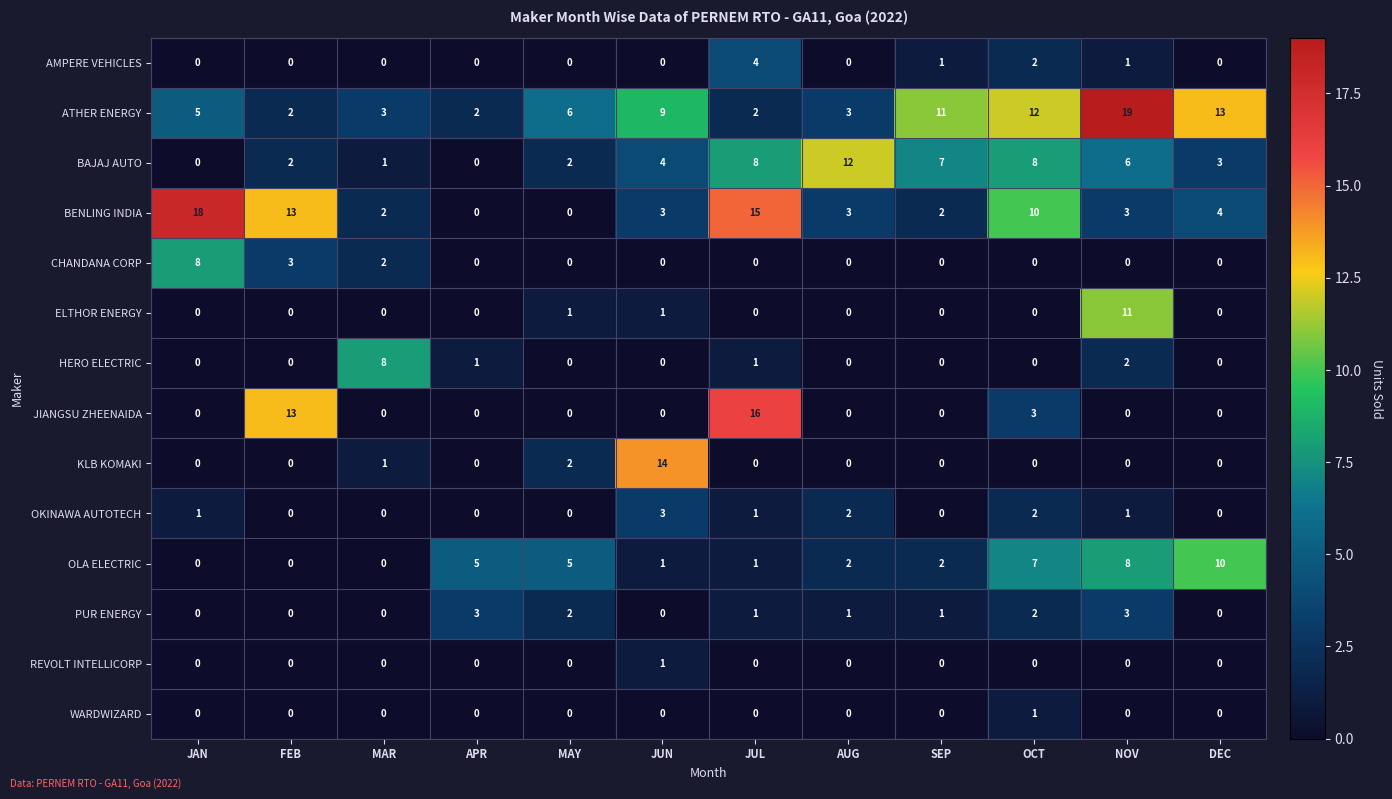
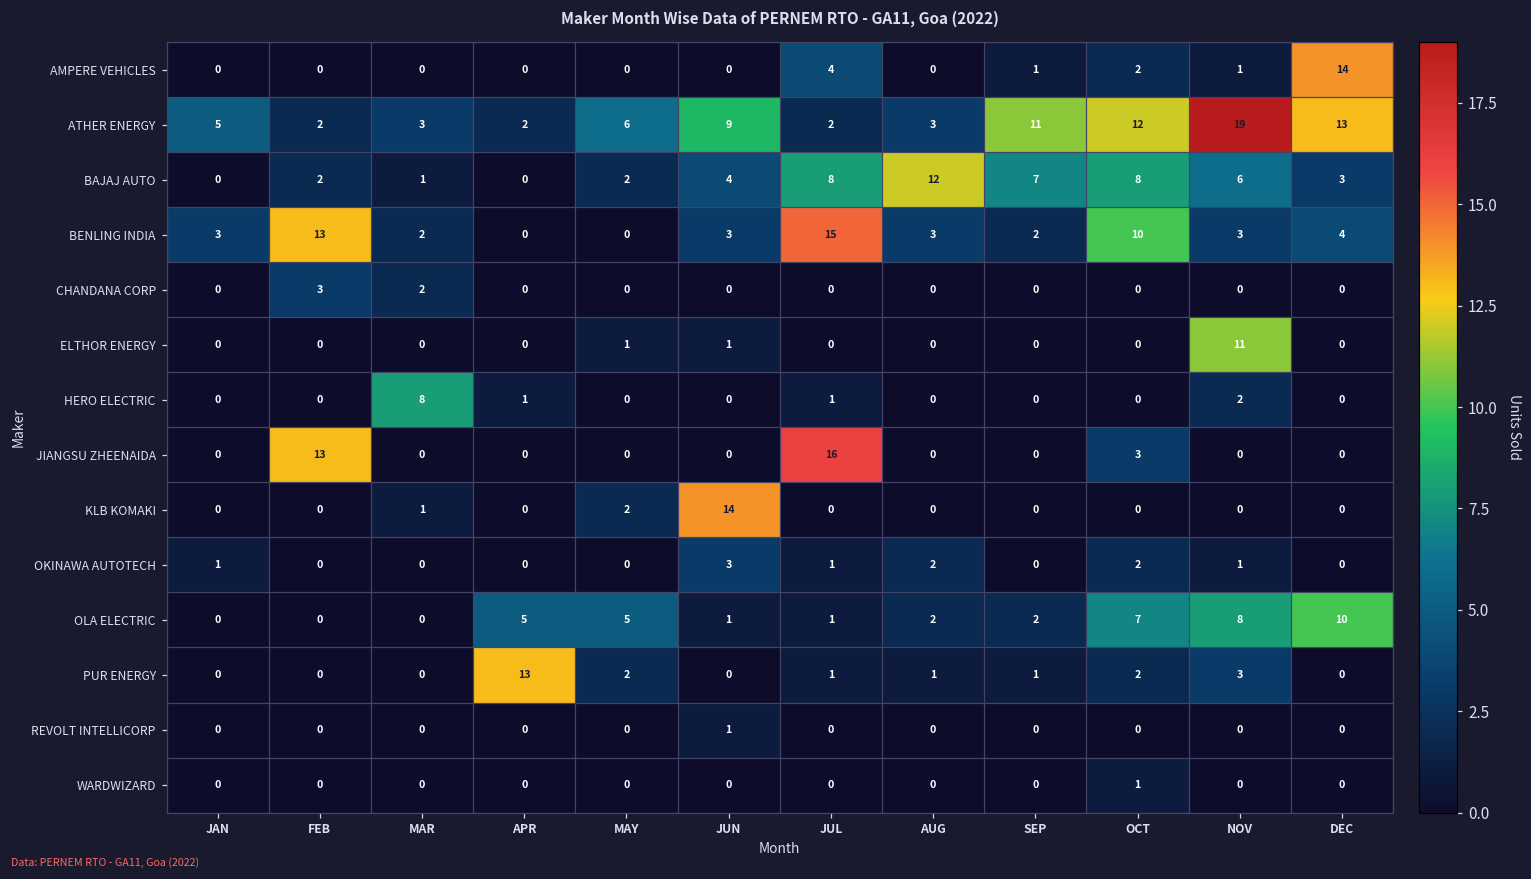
  {
    "AMPERE VEHICLES": {
      "JAN": 0,
      "FEB": 0,
      "MAR": 0,
      "APR": 0,
      "MAY": 0,
      "JUN": 0,
      "JUL": 4,
      "AUG": 0,
      "SEP": 1,
      "OCT": 2,
      "NOV": 1,
-     "DEC": 0
+     "DEC": 14
    },
    "ATHER ENERGY": {
      "JAN": 5,
      "FEB": 2,
      "MAR": 3,
      "APR": 2,
      "MAY": 6,
      "JUN": 9,
      "JUL": 2,
      "AUG": 3,
      "SEP": 11,
      "OCT": 12,
      "NOV": 19,
      "DEC": 13
    },
    "BAJAJ AUTO": {
      "JAN": 0,
      "FEB": 2,
      "MAR": 1,
      "APR": 0,
      "MAY": 2,
      "JUN": 4,
      "JUL": 8,
      "AUG": 12,
      "SEP": 7,
      "OCT": 8,
      "NOV": 6,
      "DEC": 3
    },
    "BENLING INDIA": {
-     "JAN": 18,
+     "JAN": 3,
      "FEB": 13,
      "MAR": 2,
      "APR": 0,
      "MAY": 0,
      "JUN": 3,
      "JUL": 15,
      "AUG": 3,
      "SEP": 2,
      "OCT": 10,
      "NOV": 3,
      "DEC": 4
    },
    "CHANDANA CORP": {
-     "JAN": 8,
+     "JAN": 0,
      "FEB": 3,
      "MAR": 2,
      "APR": 0,
      "MAY": 0,
      "JUN": 0,
      "JUL": 0,
      "AUG": 0,
      "SEP": 0,
      "OCT": 0,
      "NOV": 0,
      "DEC": 0
    },
    "ELTHOR ENERGY": {
      "JAN": 0,
      "FEB": 0,
      "MAR": 0,
      "APR": 0,
      "MAY": 1,
      "JUN": 1,
      "JUL": 0,
      "AUG": 0,
      "SEP": 0,
      "OCT": 0,
      "NOV": 11,
      "DEC": 0
    },
    "HERO ELECTRIC": {
      "JAN": 0,
      "FEB": 0,
      "MAR": 8,
      "APR": 1,
      "MAY": 0,
      "JUN": 0,
      "JUL": 1,
      "AUG": 0,
      "SEP": 0,
      "OCT": 0,
      "NOV": 2,
      "DEC": 0
    },
    "JIANGSU ZHEENAIDA": {
      "JAN": 0,
      "FEB": 13,
      "MAR": 0,
      "APR": 0,
      "MAY": 0,
      "JUN": 0,
      "JUL": 16,
      "AUG": 0,
      "SEP": 0,
      "OCT": 3,
      "NOV": 0,
      "DEC": 0
    },
    "KLB KOMAKI": {
      "JAN": 0,
      "FEB": 0,
      "MAR": 1,
      "APR": 0,
      "MAY": 2,
      "JUN": 14,
      "JUL": 0,
      "AUG": 0,
      "SEP": 0,
      "OCT": 0,
      "NOV": 0,
      "DEC": 0
    },
    "OKINAWA AUTOTECH": {
      "JAN": 1,
      "FEB": 0,
      "MAR": 0,
      "APR": 0,
      "MAY": 0,
      "JUN": 3,
      "JUL": 1,
      "AUG": 2,
      "SEP": 0,
      "OCT": 2,
      "NOV": 1,
      "DEC": 0
    },
    "OLA ELECTRIC": {
      "JAN": 0,
      "FEB": 0,
      "MAR": 0,
      "APR": 5,
      "MAY": 5,
      "JUN": 1,
      "JUL": 1,
      "AUG": 2,
      "SEP": 2,
      "OCT": 7,
      "NOV": 8,
      "DEC": 10
    },
    "PUR ENERGY": {
      "JAN": 0,
      "FEB": 0,
      "MAR": 0,
-     "APR": 3,
+     "APR": 13,
      "MAY": 2,
      "JUN": 0,
      "JUL": 1,
      "AUG": 1,
      "SEP": 1,
      "OCT": 2,
      "NOV": 3,
      "DEC": 0
    },
    "REVOLT INTELLICORP": {
      "JAN": 0,
      "FEB": 0,
      "MAR": 0,
      "APR": 0,
      "MAY": 0,
      "JUN": 1,
      "JUL": 0,
      "AUG": 0,
      "SEP": 0,
      "OCT": 0,
      "NOV": 0,
      "DEC": 0
    },
    "WARDWIZARD": {
      "JAN": 0,
      "FEB": 0,
      "MAR": 0,
      "APR": 0,
      "MAY": 0,
      "JUN": 0,
      "JUL": 0,
      "AUG": 0,
      "SEP": 0,
      "OCT": 1,
      "NOV": 0,
      "DEC": 0
    }
  }
